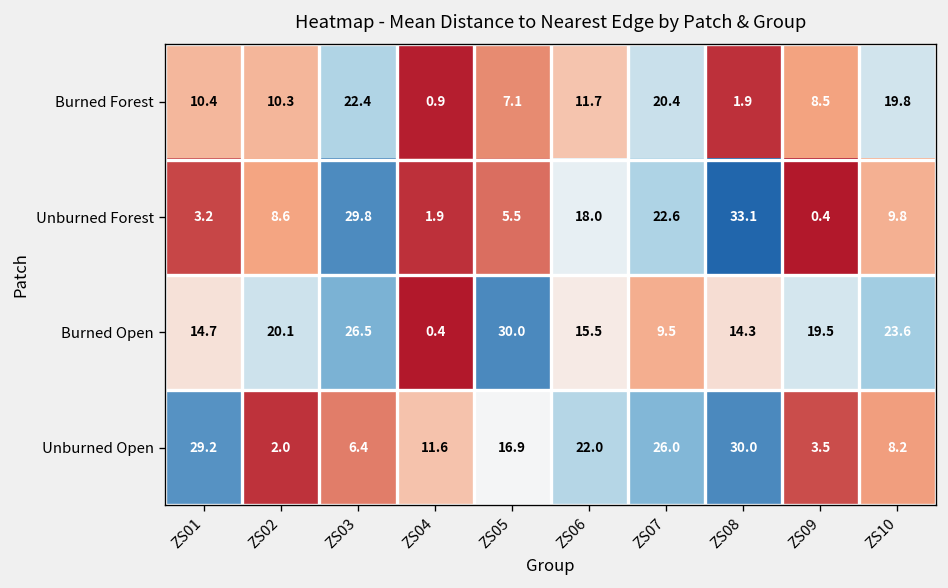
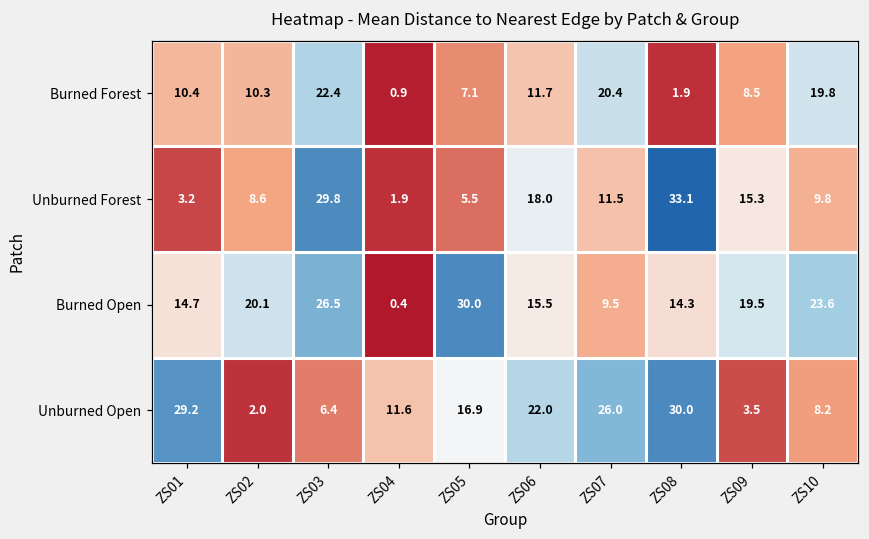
  {
    "Burned Forest": {
      "ZS01": 10.4,
      "ZS02": 10.3,
      "ZS03": 22.4,
      "ZS04": 0.9,
      "ZS05": 7.1,
      "ZS06": 11.7,
      "ZS07": 20.4,
      "ZS08": 1.9,
      "ZS09": 8.5,
      "ZS10": 19.8
    },
    "Unburned Forest": {
      "ZS01": 3.2,
      "ZS02": 8.6,
      "ZS03": 29.8,
      "ZS04": 1.9,
      "ZS05": 5.5,
      "ZS06": 18.0,
-     "ZS07": 22.6,
+     "ZS07": 11.5,
      "ZS08": 33.1,
-     "ZS09": 0.4,
+     "ZS09": 15.3,
      "ZS10": 9.8
    },
    "Burned Open": {
      "ZS01": 14.7,
      "ZS02": 20.1,
      "ZS03": 26.5,
      "ZS04": 0.4,
      "ZS05": 30.0,
      "ZS06": 15.5,
      "ZS07": 9.5,
      "ZS08": 14.3,
      "ZS09": 19.5,
      "ZS10": 23.6
    },
    "Unburned Open": {
      "ZS01": 29.2,
      "ZS02": 2.0,
      "ZS03": 6.4,
      "ZS04": 11.6,
      "ZS05": 16.9,
      "ZS06": 22.0,
      "ZS07": 26.0,
      "ZS08": 30.0,
      "ZS09": 3.5,
      "ZS10": 8.2
    }
  }
